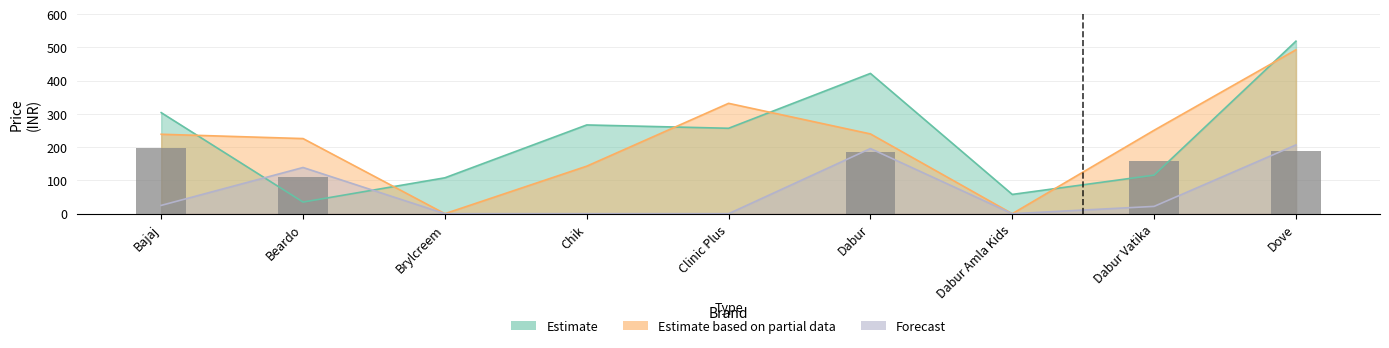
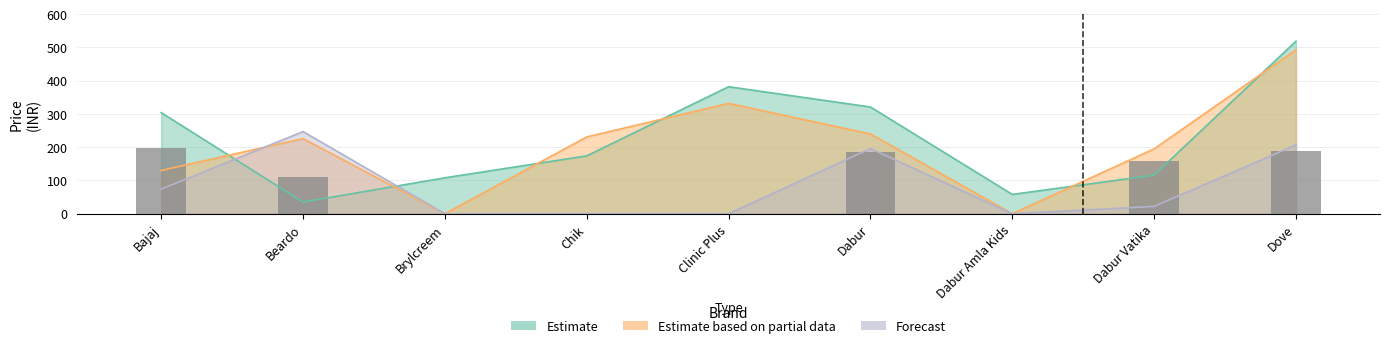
  {
    "Estimate": {
      "Bajaj": 300,
      "Beardo": 40,
      "Brylcreem": 110,
-     "Chik": 270,
-     "Clinic Plus": 260,
-     "Dabur": 420,
+     "Chik": 170,
+     "Clinic Plus": 380,
+     "Dabur": 320,
      "Dabur Amla Kids": 60,
      "Dabur Vatika": 120,
      "Dove": 520
    },
    "Estimate based on partial data": {
-     "Bajaj": 240,
+     "Bajaj": 130,
      "Beardo": 230,
-     "Chik": 140,
+     "Chik": 230,
      "Clinic Plus": 330,
      "Dabur": 240,
-     "Dabur Vatika": 250,
+     "Dabur Vatika": 200,
      "Dove": 490
    },
    "Forecast": {
-     "Bajaj": 30,
-     "Beardo": 140,
+     "Bajaj": 70,
+     "Beardo": 250,
      "Chik": 0,
      "Clinic Plus": 0,
      "Dabur": 200,
      "Dabur Vatika": 20,
      "Dove": 210
    }
  }
